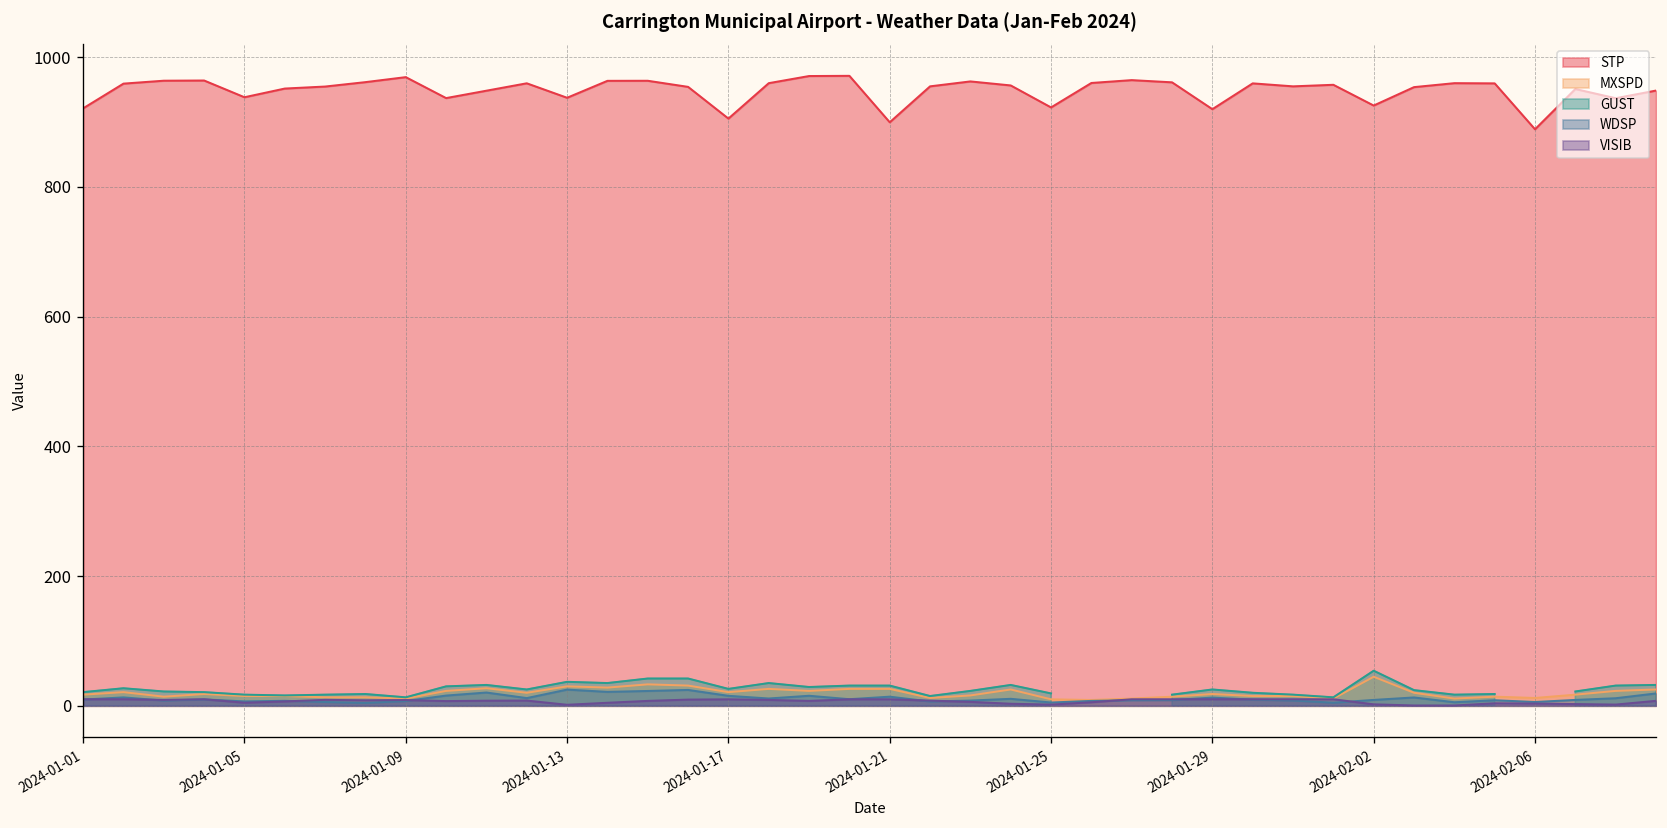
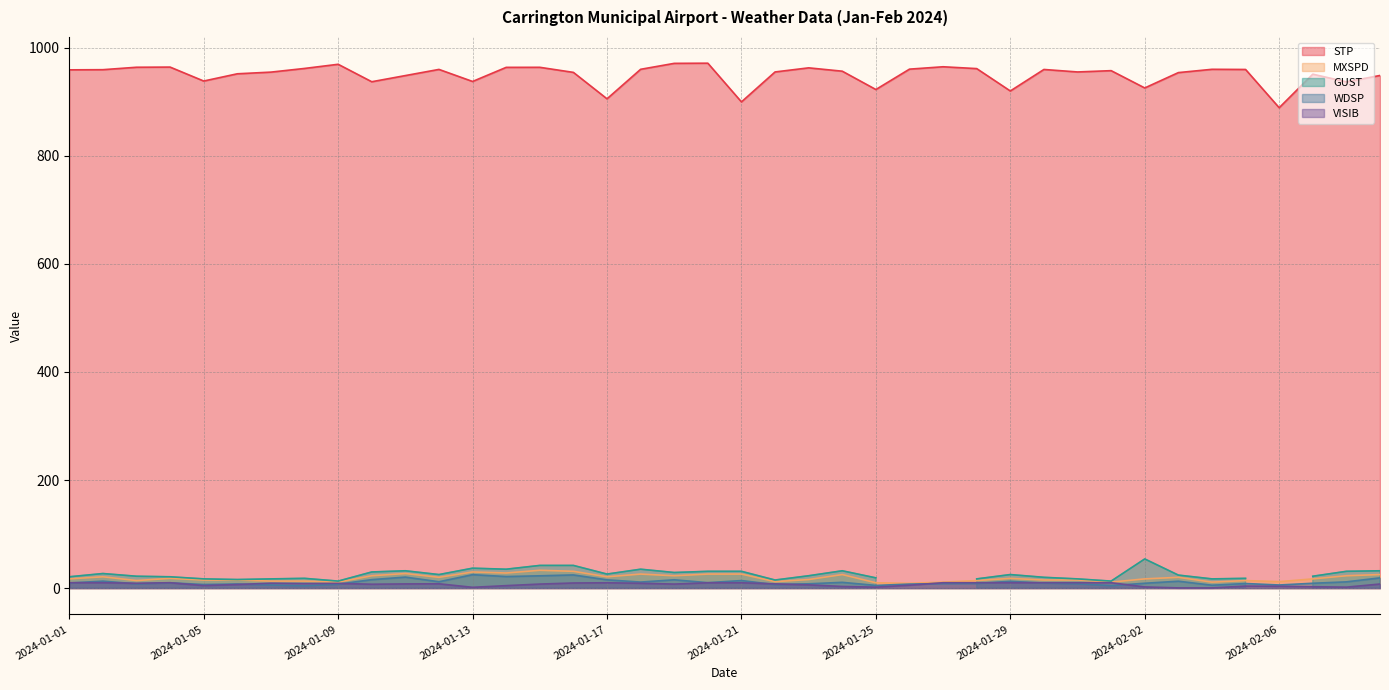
  {
    "STP": {
-     "2024-01-01": 920,
+     "2024-01-01": 960,
      "2024-01-05": 940,
      "2024-01-09": 970,
      "2024-01-13": 940,
      "2024-01-17": 910,
      "2024-01-21": 900,
      "2024-01-25": 920,
      "2024-01-29": 920,
      "2024-02-02": 930,
      "2024-02-06": 890
    },
    "MXSPD": {
      "2024-01-13": 30,
      "2024-01-17": 20,
      "2024-01-21": 30,
      "2024-01-25": 10,
      "2024-01-29": 20,
-     "2024-02-02": 40,
+     "2024-02-02": 20,
      "2024-02-06": 10
    }
  }
